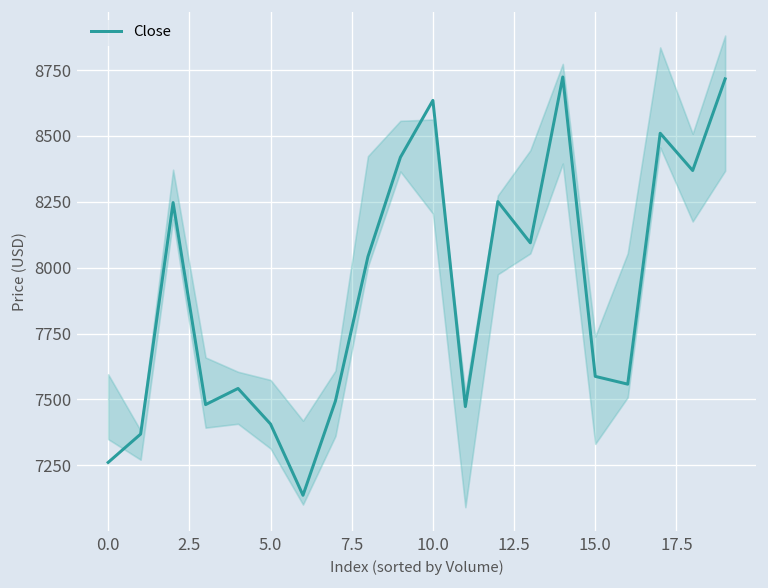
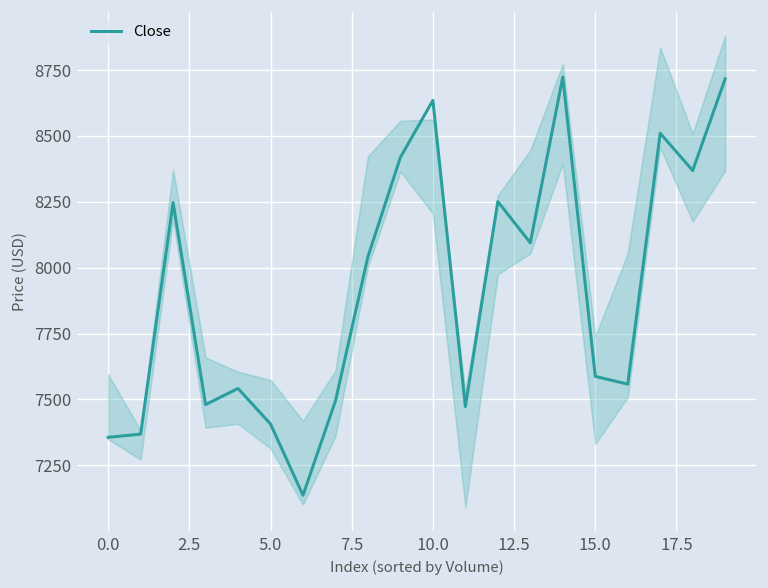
  {
    "Close": {
-     "0.0": 7260,
+     "0.0": 7360,
      "5.0": 7410,
      "10.0": 8640,
      "15.0": 7590
    }
  }
